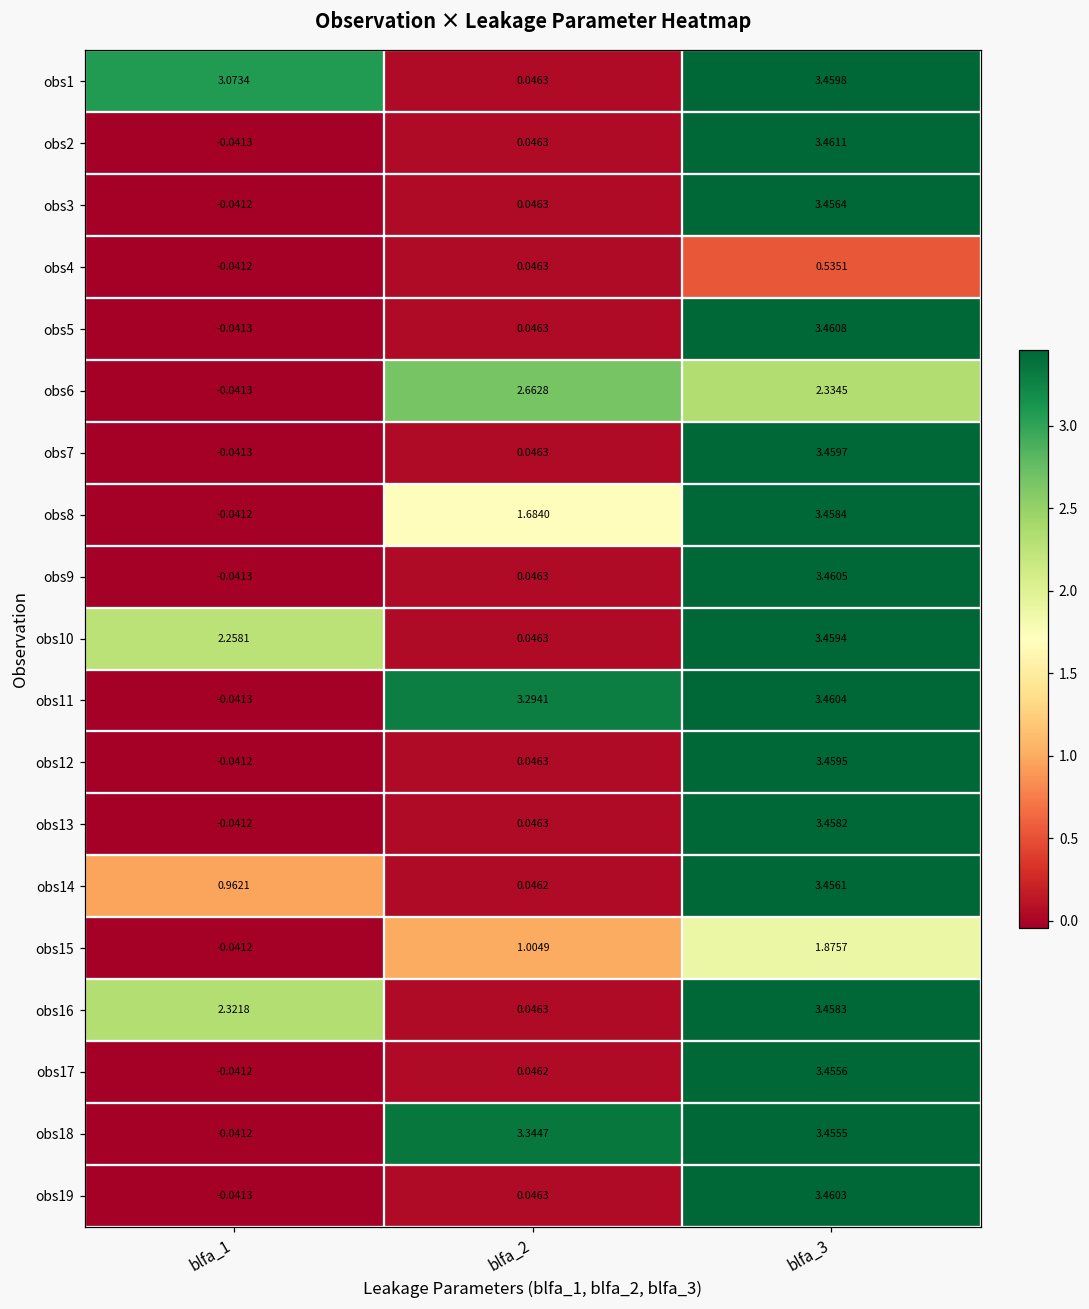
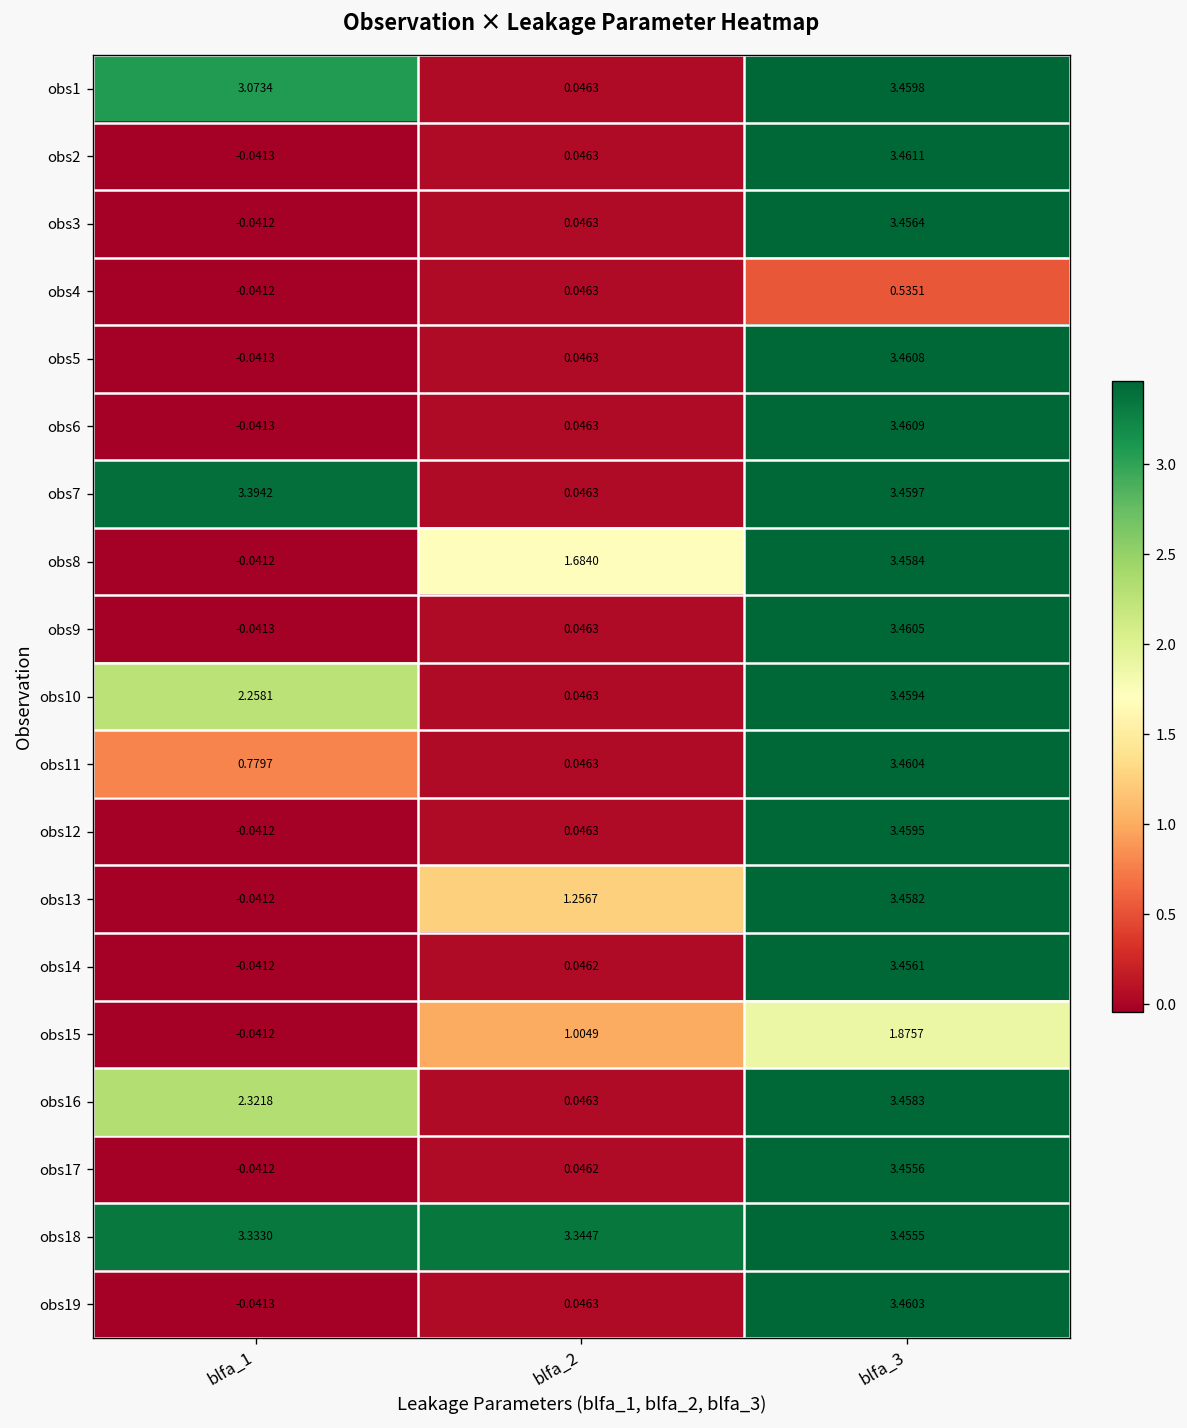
  {
    "obs1": {
      "blfa_1": 3.0734,
      "blfa_2": 0.0463,
      "blfa_3": 3.4598
    },
    "obs2": {
      "blfa_1": -0.0413,
      "blfa_2": 0.0463,
      "blfa_3": 3.4611
    },
    "obs3": {
      "blfa_1": -0.0412,
      "blfa_2": 0.0463,
      "blfa_3": 3.4564
    },
    "obs4": {
      "blfa_1": -0.0412,
      "blfa_2": 0.0463,
      "blfa_3": 0.5351
    },
    "obs5": {
      "blfa_1": -0.0413,
      "blfa_2": 0.0463,
      "blfa_3": 3.4608
    },
    "obs6": {
      "blfa_1": -0.0413,
-     "blfa_2": 2.6628,
-     "blfa_3": 2.3345
+     "blfa_2": 0.0463,
+     "blfa_3": 3.4609
    },
    "obs7": {
-     "blfa_1": -0.0413,
+     "blfa_1": 3.3942,
      "blfa_2": 0.0463,
      "blfa_3": 3.4597
    },
    "obs8": {
      "blfa_1": -0.0412,
      "blfa_2": 1.6840,
      "blfa_3": 3.4584
    },
    "obs9": {
      "blfa_1": -0.0413,
      "blfa_2": 0.0463,
      "blfa_3": 3.4605
    },
    "obs10": {
      "blfa_1": 2.2581,
      "blfa_2": 0.0463,
      "blfa_3": 3.4594
    },
    "obs11": {
-     "blfa_1": -0.0413,
-     "blfa_2": 3.2941,
+     "blfa_1": 0.7797,
+     "blfa_2": 0.0463,
      "blfa_3": 3.4604
    },
    "obs12": {
      "blfa_1": -0.0412,
      "blfa_2": 0.0463,
      "blfa_3": 3.4595
    },
    "obs13": {
      "blfa_1": -0.0412,
-     "blfa_2": 0.0463,
+     "blfa_2": 1.2567,
      "blfa_3": 3.4582
    },
    "obs14": {
-     "blfa_1": 0.9621,
+     "blfa_1": -0.0412,
      "blfa_2": 0.0462,
      "blfa_3": 3.4561
    },
    "obs15": {
      "blfa_1": -0.0412,
      "blfa_2": 1.0049,
      "blfa_3": 1.8757
    },
    "obs16": {
      "blfa_1": 2.3218,
      "blfa_2": 0.0463,
      "blfa_3": 3.4583
    },
    "obs17": {
      "blfa_1": -0.0412,
      "blfa_2": 0.0462,
      "blfa_3": 3.4556
    },
    "obs18": {
-     "blfa_1": -0.0412,
+     "blfa_1": 3.3330,
      "blfa_2": 3.3447,
      "blfa_3": 3.4555
    },
    "obs19": {
      "blfa_1": -0.0413,
      "blfa_2": 0.0463,
      "blfa_3": 3.4603
    }
  }
